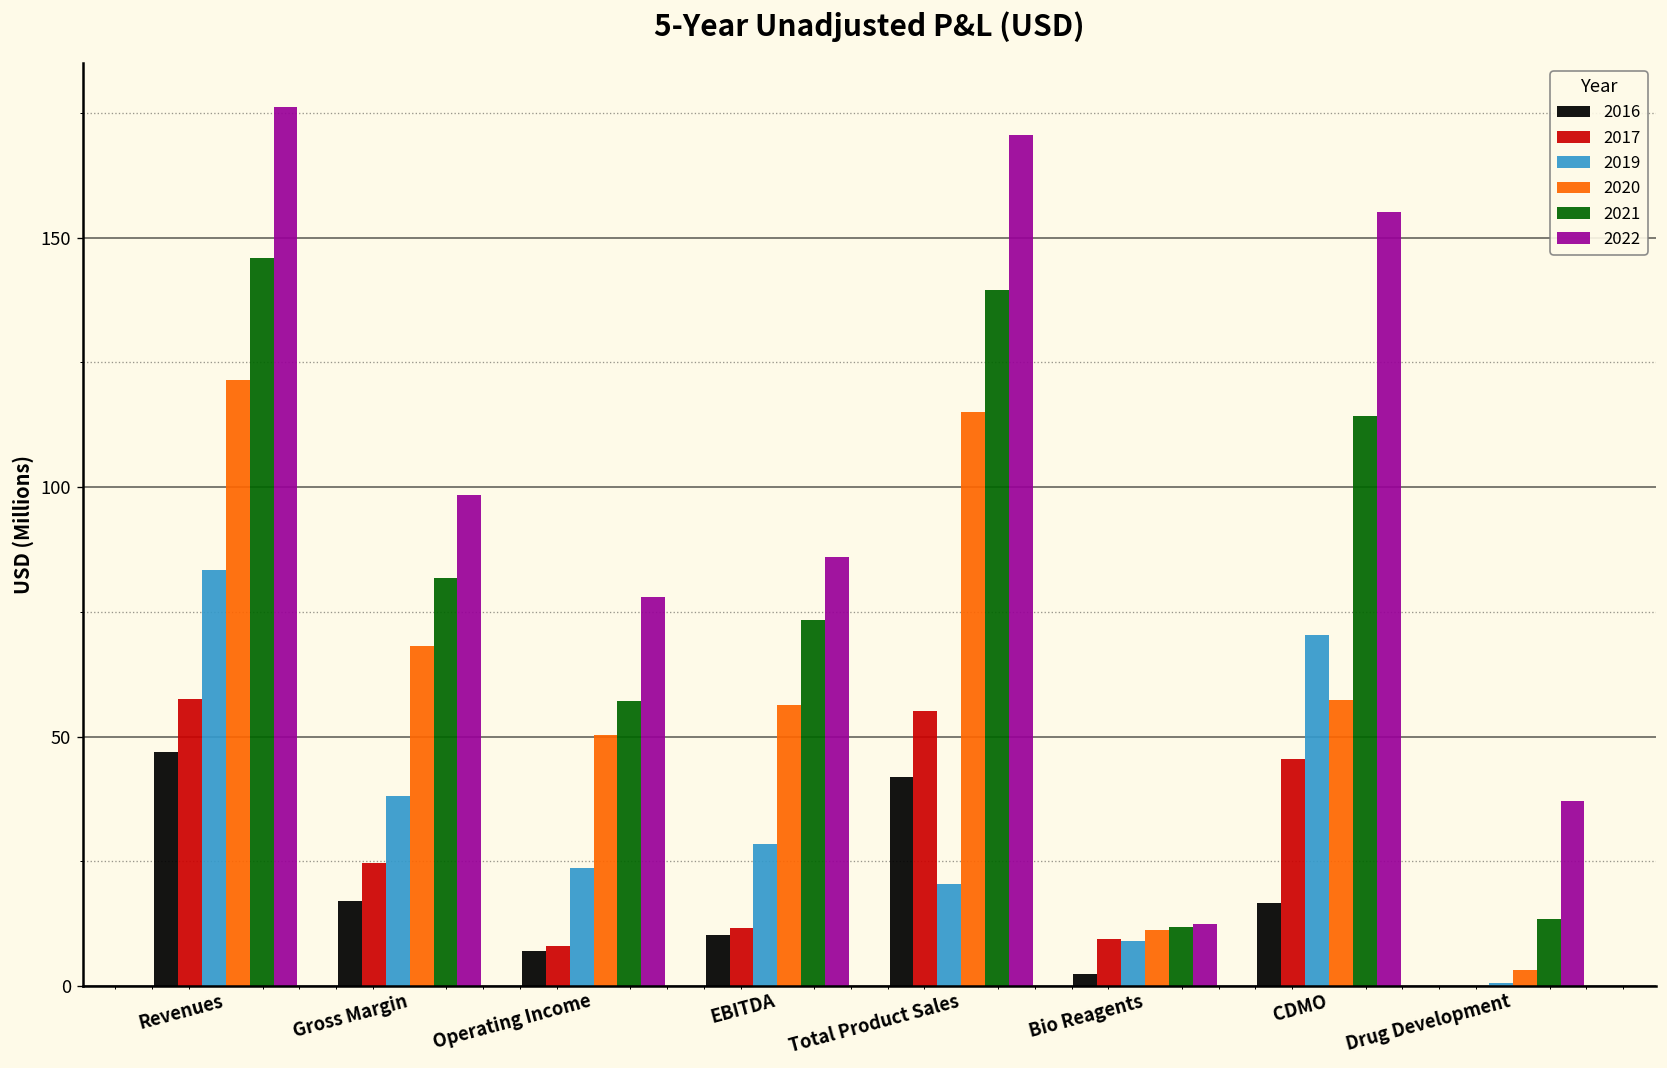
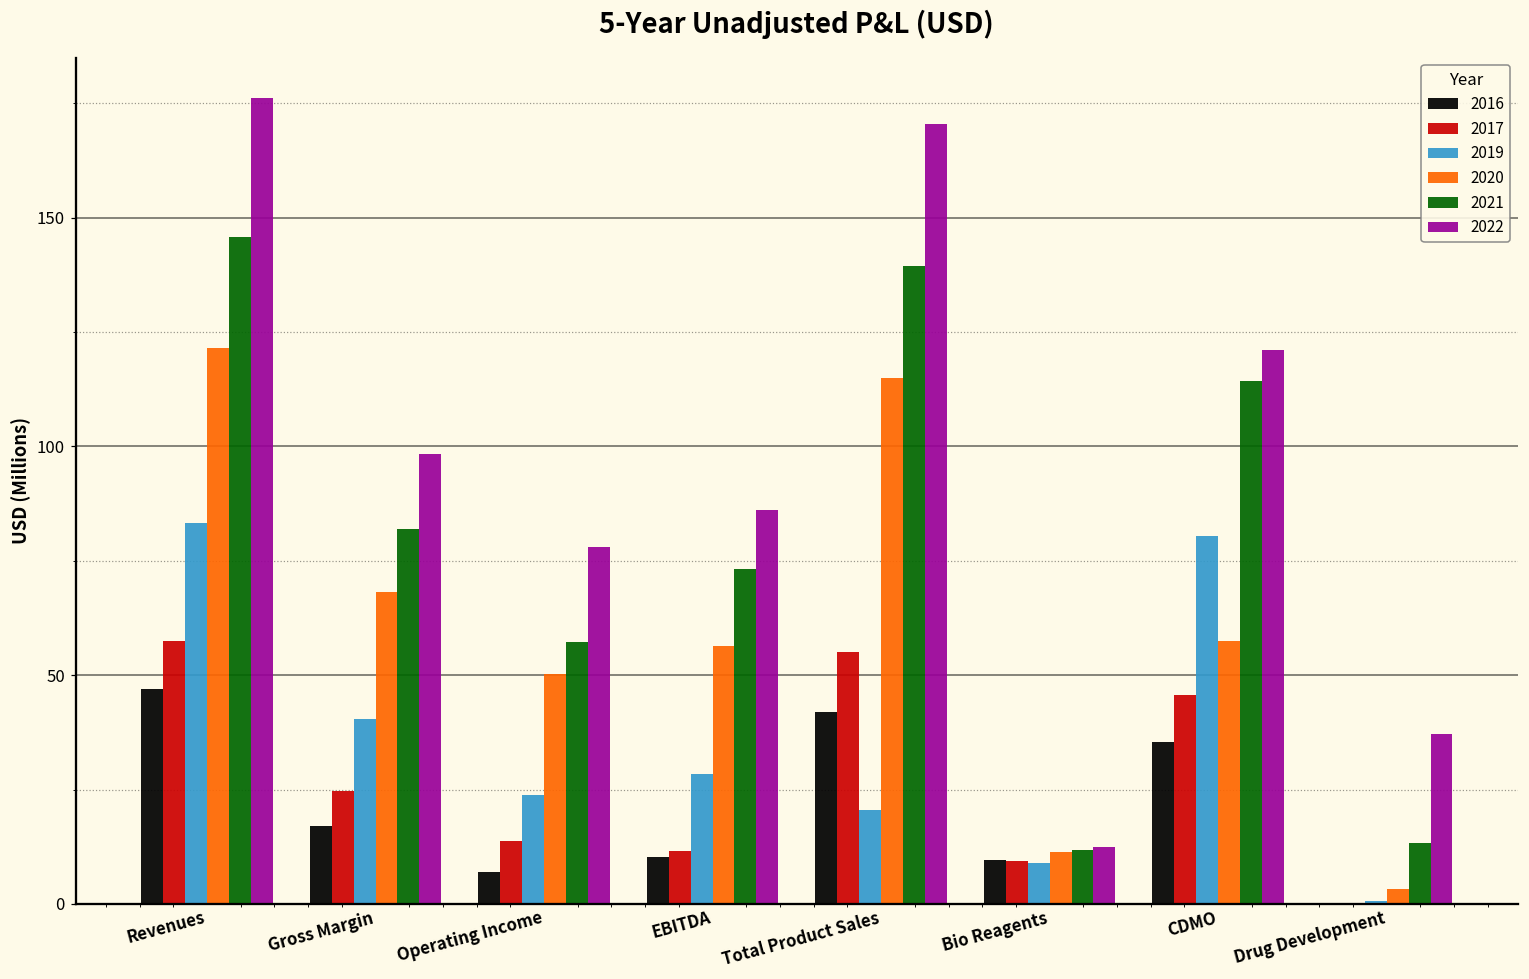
  {
    "2016": {
      "Revenues": 47,
      "Gross Margin": 17,
      "Operating Income": 7,
      "EBITDA": 10,
      "Total Product Sales": 42,
-     "Bio Reagents": 2,
-     "CDMO": 17,
+     "Bio Reagents": 10,
+     "CDMO": 35,
      "Drug Development": 0
    },
    "2017": {
      "Revenues": 57,
      "Gross Margin": 25,
-     "Operating Income": 8,
+     "Operating Income": 14,
      "EBITDA": 12,
      "Total Product Sales": 55,
      "Bio Reagents": 9,
      "CDMO": 46,
      "Drug Development": 0
    },
    "2019": {
      "Revenues": 83,
-     "Gross Margin": 38,
+     "Gross Margin": 40,
      "Operating Income": 24,
      "EBITDA": 28,
      "Total Product Sales": 21,
      "Bio Reagents": 9,
-     "CDMO": 70
+     "CDMO": 80
    },
    "2020": {
      "Revenues": 121,
      "Gross Margin": 68,
      "Operating Income": 50,
      "EBITDA": 56,
      "Total Product Sales": 115,
      "Bio Reagents": 11,
      "CDMO": 57,
      "Drug Development": 3
    },
    "2021": {
      "Revenues": 146,
      "Gross Margin": 82,
      "Operating Income": 57,
      "EBITDA": 73,
      "Total Product Sales": 139,
      "Bio Reagents": 12,
      "CDMO": 114,
      "Drug Development": 13
    },
    "2022": {
      "Revenues": 176,
      "Gross Margin": 98,
      "Operating Income": 78,
      "EBITDA": 86,
      "Total Product Sales": 171,
      "Bio Reagents": 12,
-     "CDMO": 155,
+     "CDMO": 121,
      "Drug Development": 37
    }
  }
